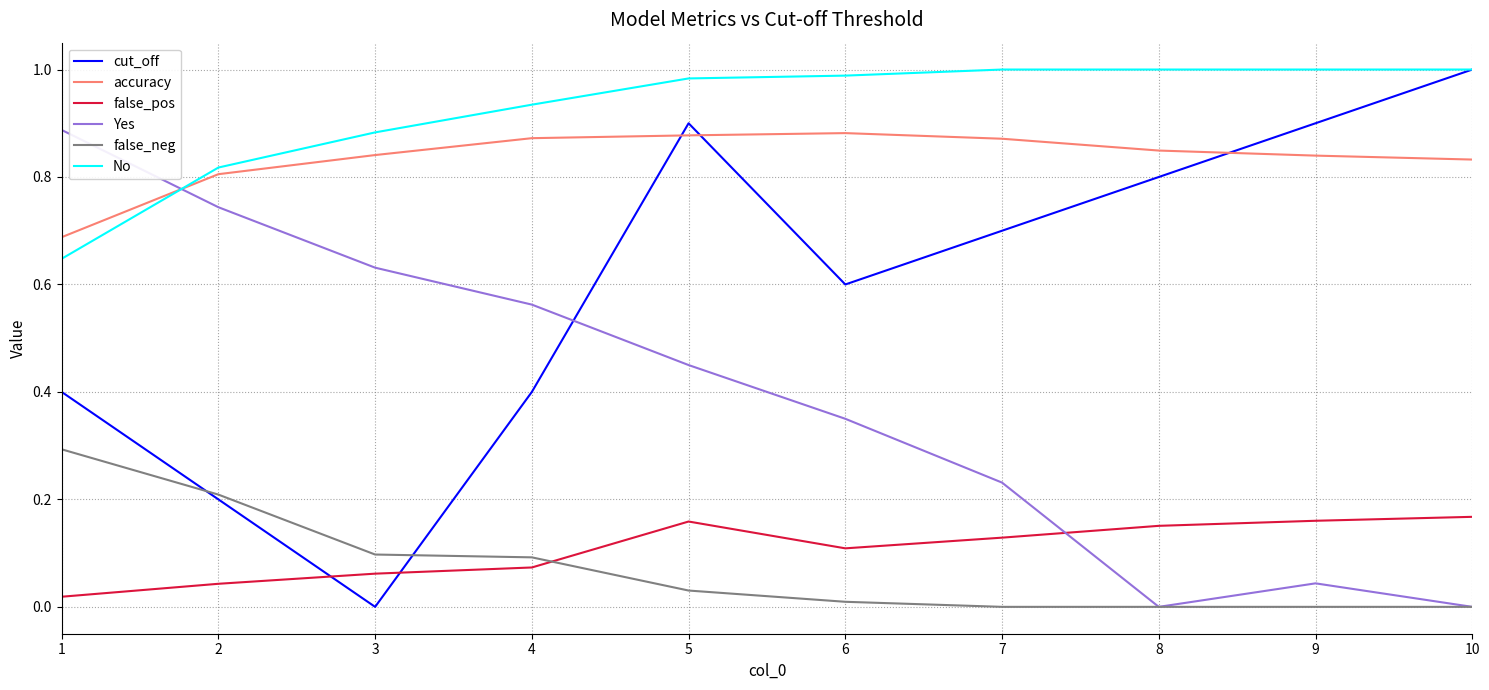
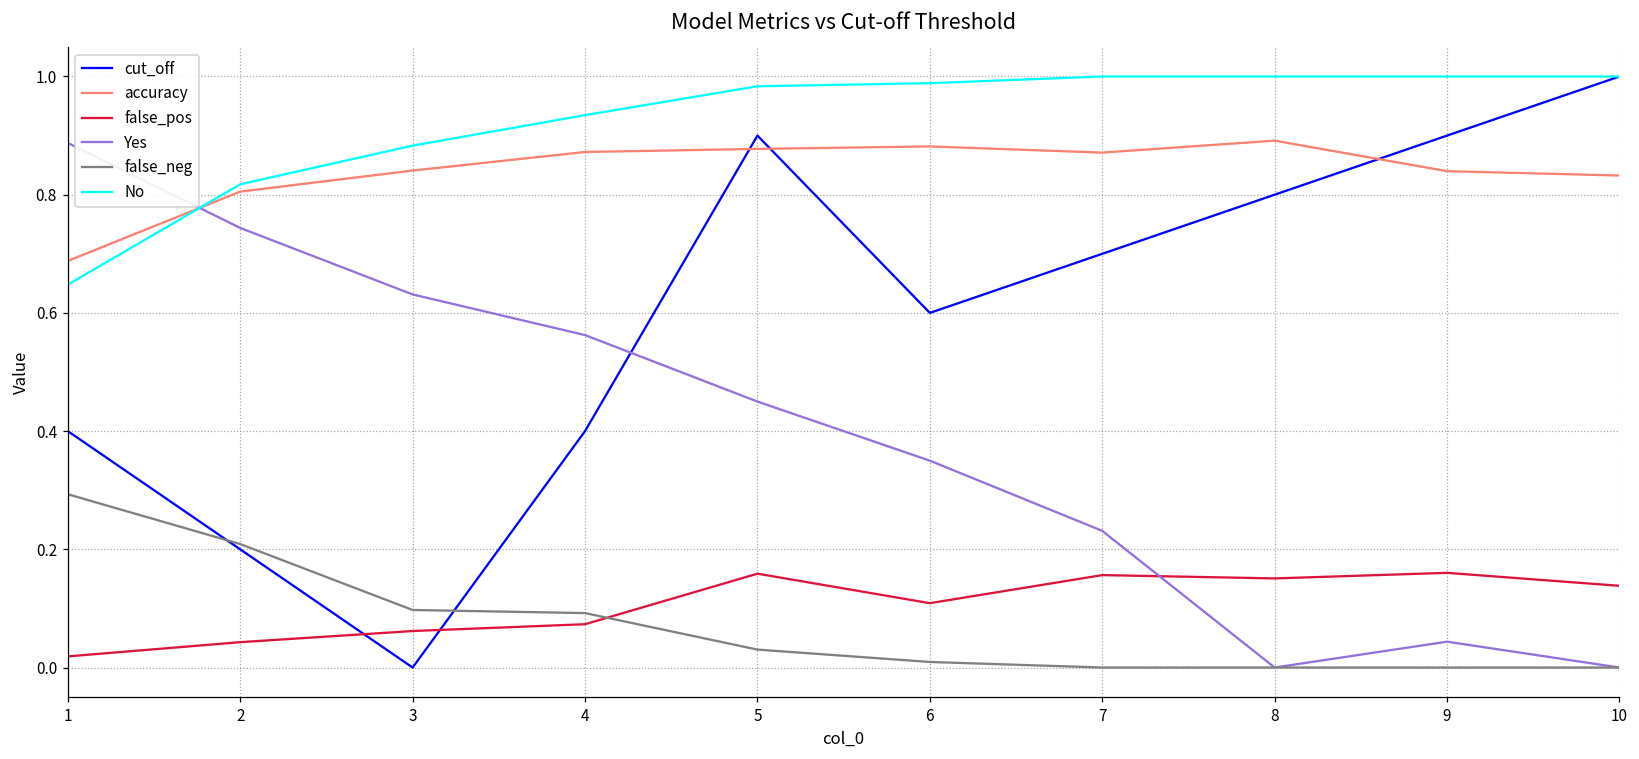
  {
    "cut_off": {
      "1": 0.40,
      "2": 0.20,
      "3": 0.00,
      "4": 0.40,
      "5": 0.90,
      "6": 0.60,
      "7": 0.70,
      "8": 0.80,
      "9": 0.90
    },
    "accuracy": {
      "1": 0.69,
      "2": 0.81,
      "3": 0.84,
      "4": 0.87,
      "5": 0.88,
      "6": 0.88,
      "7": 0.87,
-     "8": 0.85,
+     "8": 0.89,
      "9": 0.84,
      "10": 0.83
    },
    "false_pos": {
      "1": 0.02,
      "2": 0.04,
      "3": 0.06,
      "4": 0.07,
      "5": 0.16,
      "6": 0.11,
-     "7": 0.13,
+     "7": 0.16,
      "8": 0.15,
      "9": 0.16,
-     "10": 0.17
+     "10": 0.14
    },
    "Yes": {
      "1": 0.89,
      "2": 0.74,
      "3": 0.63,
      "4": 0.56,
      "5": 0.45,
      "6": 0.35,
      "7": 0.23,
      "9": 0.04
    },
    "false_neg": {
      "1": 0.29,
      "2": 0.21,
      "3": 0.10,
      "4": 0.09,
      "5": 0.03,
      "6": 0.01,
      "7": 0.00,
      "9": 0.00
    },
    "No": {
      "1": 0.65,
      "2": 0.82,
      "3": 0.88,
      "4": 0.93,
      "5": 0.98,
      "6": 0.99,
      "7": 1.00,
      "8": 1.00,
      "9": 1.00
    }
  }
